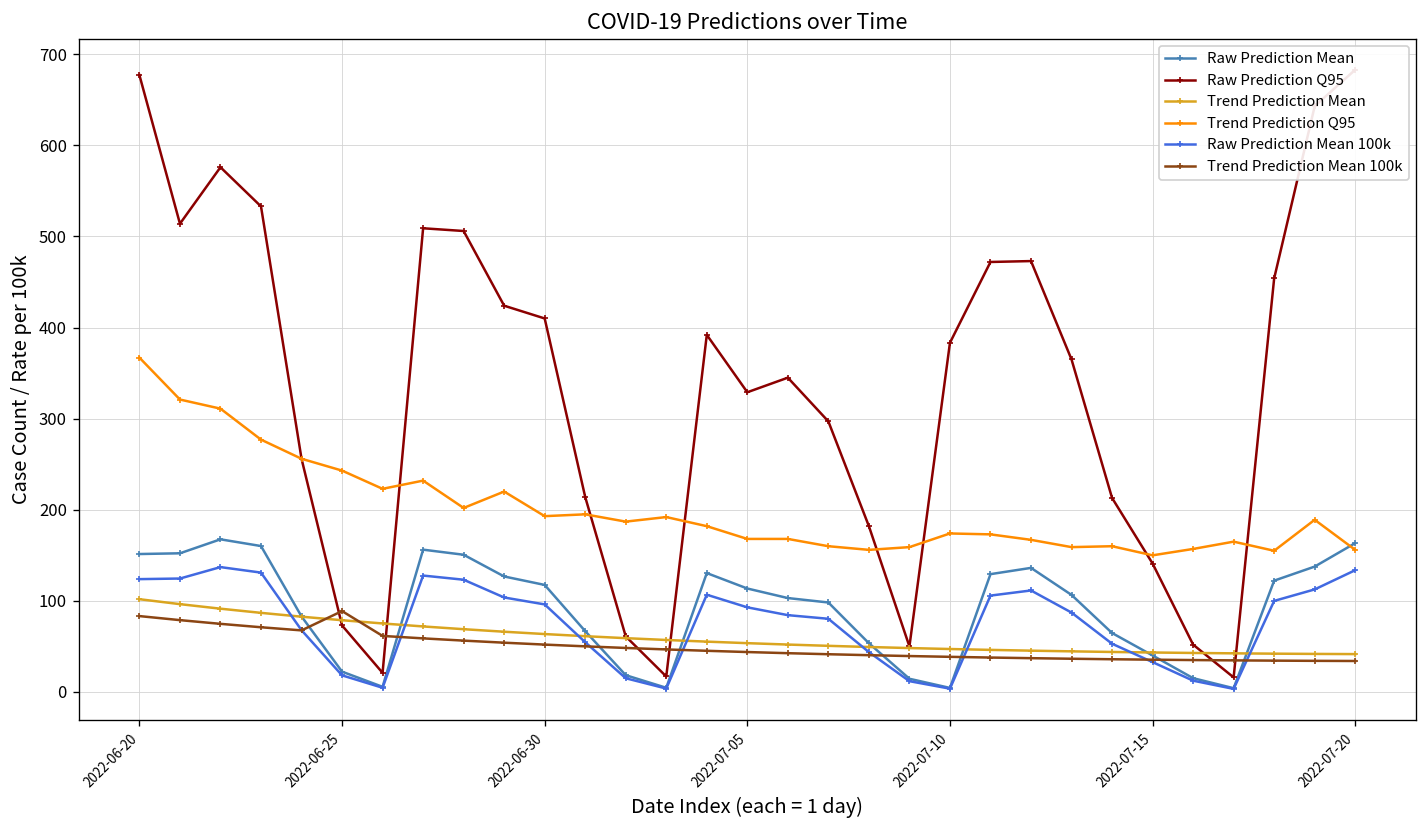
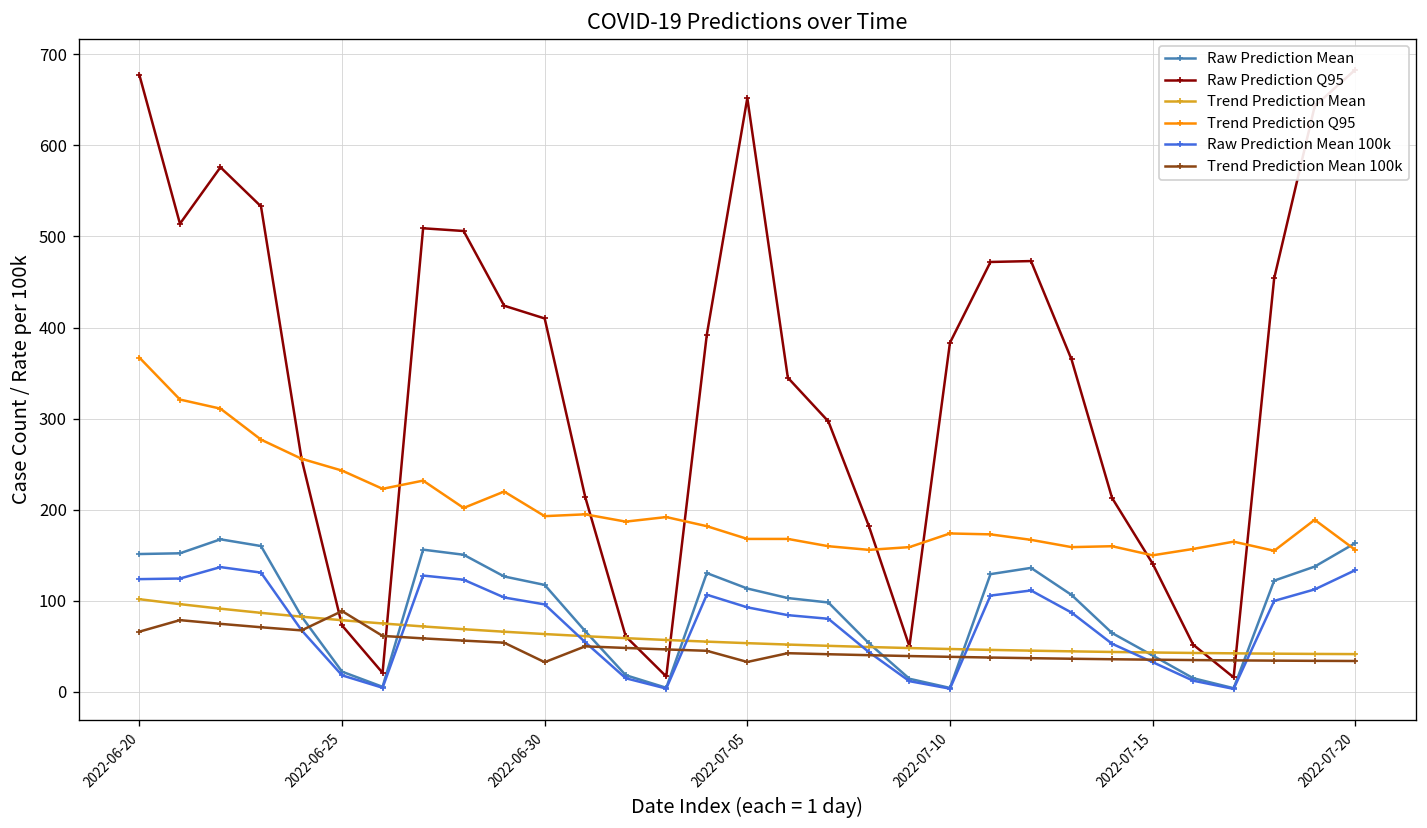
  {
    "Raw Prediction Q95": {
      "2022-06-20": 680,
      "2022-06-25": 70,
      "2022-06-30": 410,
-     "2022-07-05": 330,
+     "2022-07-05": 650,
      "2022-07-10": 380,
      "2022-07-15": 140
    },
    "Trend Prediction Mean 100k": {
-     "2022-06-20": 80,
+     "2022-06-20": 70,
      "2022-06-25": 90,
-     "2022-06-30": 50,
-     "2022-07-05": 40,
+     "2022-06-30": 30,
+     "2022-07-05": 30,
      "2022-07-10": 40,
      "2022-07-20": 30
    }
  }
